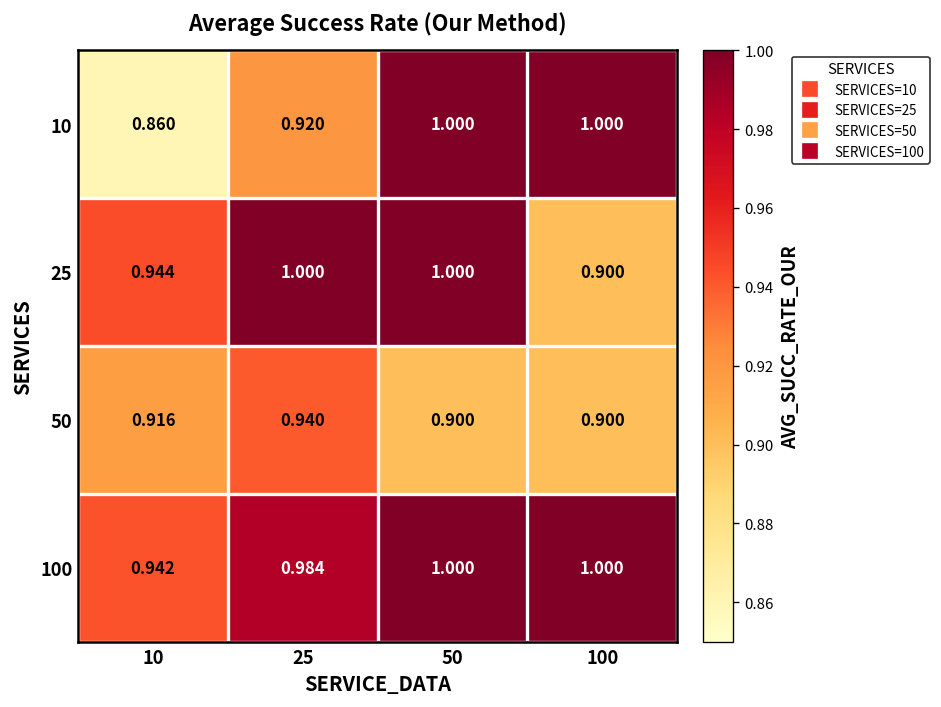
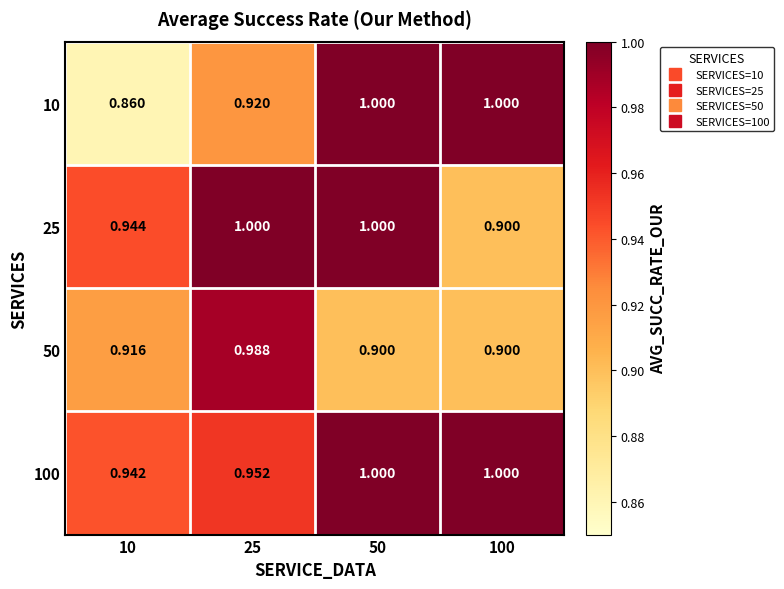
  {
    "10": {
      "10": 0.860,
      "25": 0.920,
      "50": 1.000,
      "100": 1.000
    },
    "25": {
      "10": 0.944,
      "25": 1.000,
      "50": 1.000,
      "100": 0.900
    },
    "50": {
      "10": 0.916,
-     "25": 0.940,
+     "25": 0.988,
      "50": 0.900,
      "100": 0.900
    },
    "100": {
      "10": 0.942,
-     "25": 0.984,
+     "25": 0.952,
      "50": 1.000,
      "100": 1.000
    }
  }
